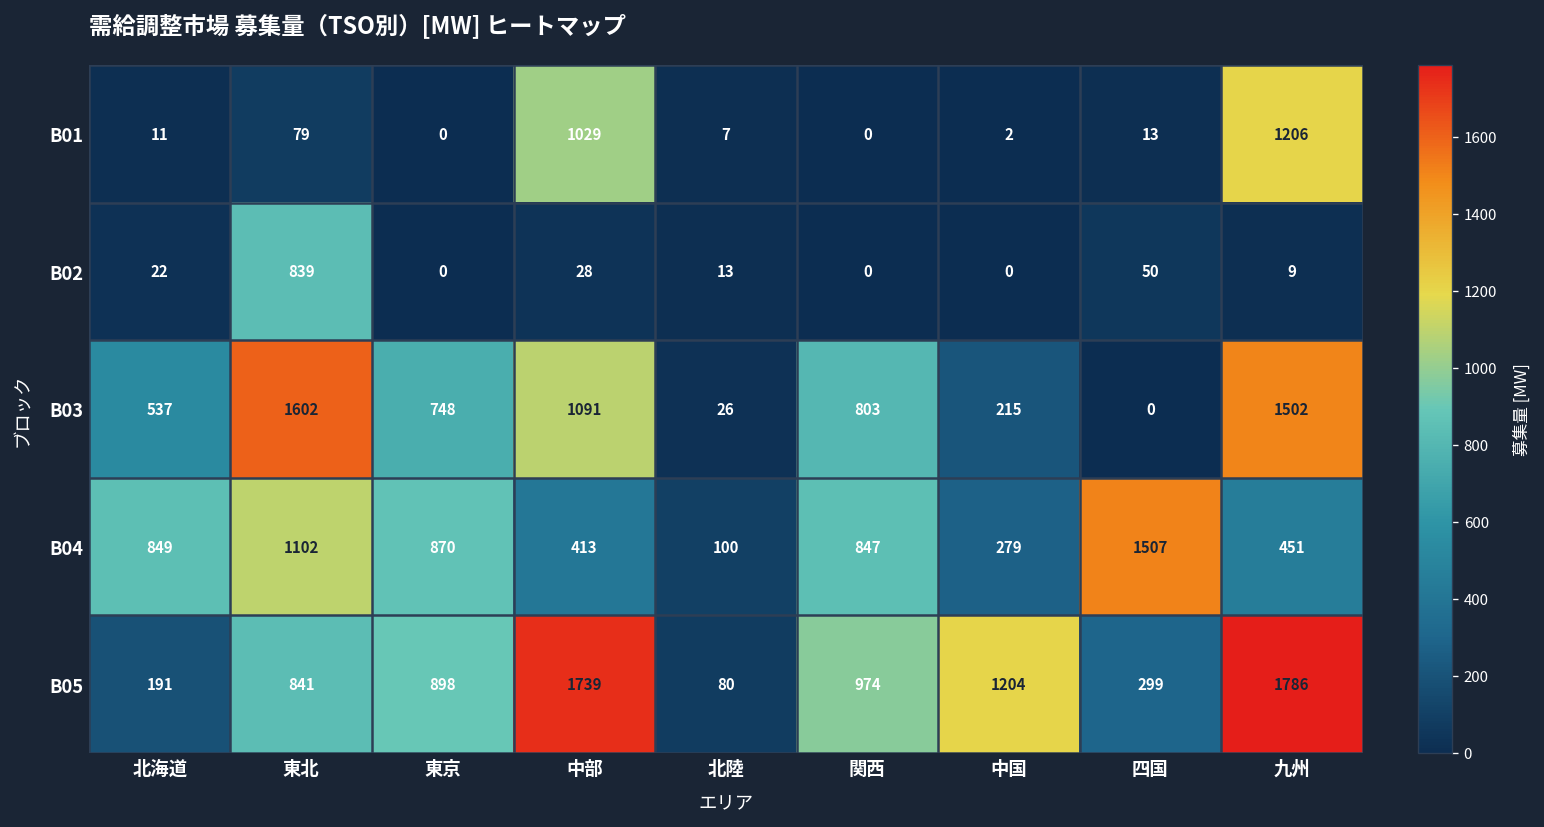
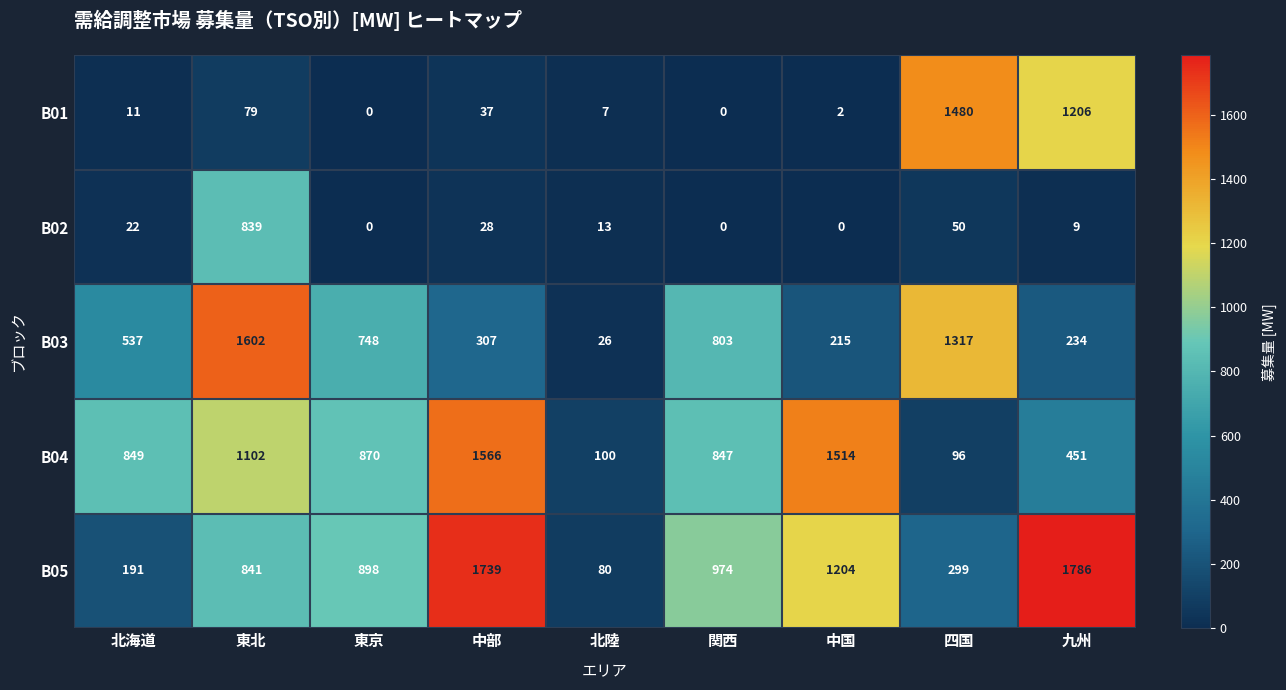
  {
    "B01": {
      "北海道": 11,
      "東北": 79,
      "東京": 0,
-     "中部": 1029,
+     "中部": 37,
      "北陸": 7,
      "関西": 0,
      "中国": 2,
-     "四国": 13,
+     "四国": 1480,
      "九州": 1206
    },
    "B02": {
      "北海道": 22,
      "東北": 839,
      "東京": 0,
      "中部": 28,
      "北陸": 13,
      "関西": 0,
      "中国": 0,
      "四国": 50,
      "九州": 9
    },
    "B03": {
      "北海道": 537,
      "東北": 1602,
      "東京": 748,
-     "中部": 1091,
+     "中部": 307,
      "北陸": 26,
      "関西": 803,
      "中国": 215,
-     "四国": 0,
-     "九州": 1502
+     "四国": 1317,
+     "九州": 234
    },
    "B04": {
      "北海道": 849,
      "東北": 1102,
      "東京": 870,
-     "中部": 413,
+     "中部": 1566,
      "北陸": 100,
      "関西": 847,
-     "中国": 279,
-     "四国": 1507,
+     "中国": 1514,
+     "四国": 96,
      "九州": 451
    },
    "B05": {
      "北海道": 191,
      "東北": 841,
      "東京": 898,
      "中部": 1739,
      "北陸": 80,
      "関西": 974,
      "中国": 1204,
      "四国": 299,
      "九州": 1786
    }
  }
